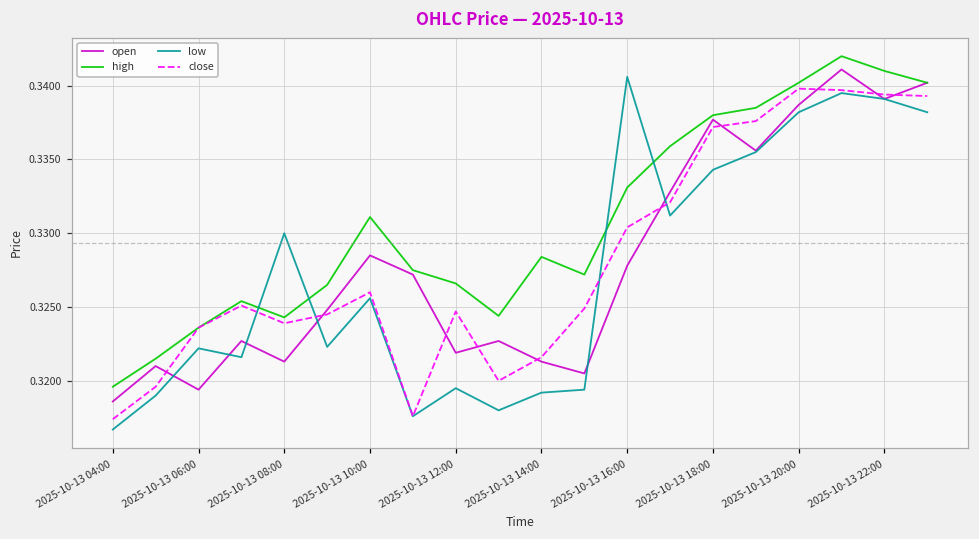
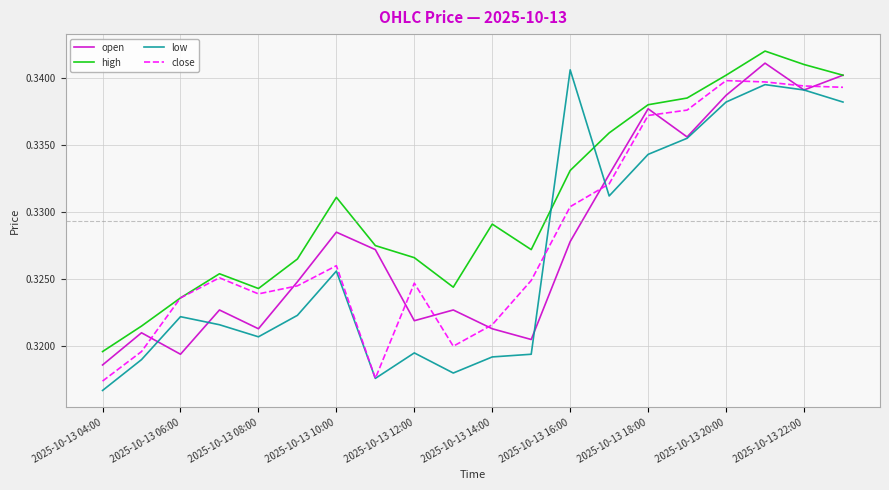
  {
    "open": {
      "2025-10-13 04:00": 0.3186,
      "2025-10-13 06:00": 0.3194,
      "2025-10-13 08:00": 0.3213,
      "2025-10-13 10:00": 0.3285,
      "2025-10-13 12:00": 0.3219,
      "2025-10-13 14:00": 0.3213,
      "2025-10-13 16:00": 0.3278,
      "2025-10-13 18:00": 0.3377,
      "2025-10-13 20:00": 0.3387
    },
    "high": {
      "2025-10-13 04:00": 0.3196,
      "2025-10-13 08:00": 0.3243,
      "2025-10-13 10:00": 0.3311,
      "2025-10-13 12:00": 0.3266,
-     "2025-10-13 14:00": 0.3284,
+     "2025-10-13 14:00": 0.3291,
      "2025-10-13 16:00": 0.3331,
      "2025-10-13 18:00": 0.3380,
      "2025-10-13 20:00": 0.3402,
      "2025-10-13 22:00": 0.3410
    },
    "low": {
      "2025-10-13 04:00": 0.3167,
      "2025-10-13 06:00": 0.3222,
-     "2025-10-13 08:00": 0.3300,
+     "2025-10-13 08:00": 0.3207,
      "2025-10-13 10:00": 0.3256,
      "2025-10-13 12:00": 0.3195,
      "2025-10-13 14:00": 0.3192,
      "2025-10-13 16:00": 0.3406,
      "2025-10-13 18:00": 0.3343,
      "2025-10-13 20:00": 0.3382
    },
    "close": {
      "2025-10-13 04:00": 0.3174,
      "2025-10-13 08:00": 0.3239,
      "2025-10-13 10:00": 0.3260,
      "2025-10-13 12:00": 0.3247,
      "2025-10-13 14:00": 0.3216,
      "2025-10-13 16:00": 0.3304,
      "2025-10-13 18:00": 0.3372,
      "2025-10-13 20:00": 0.3398,
      "2025-10-13 22:00": 0.3394
    }
  }
